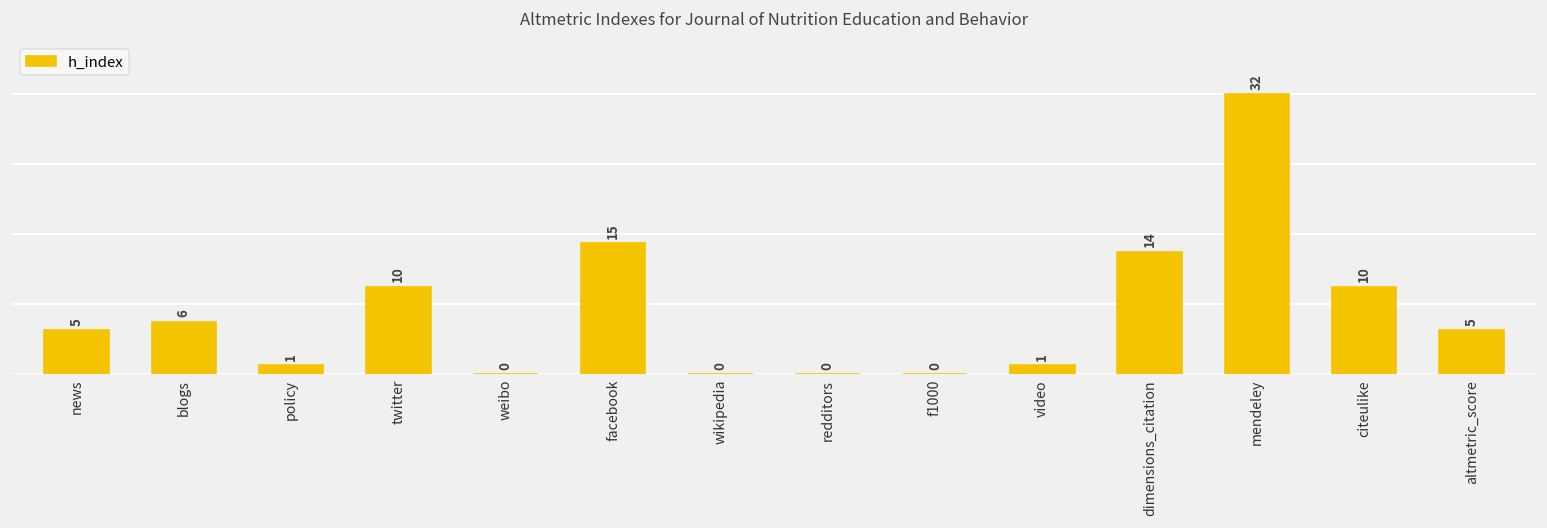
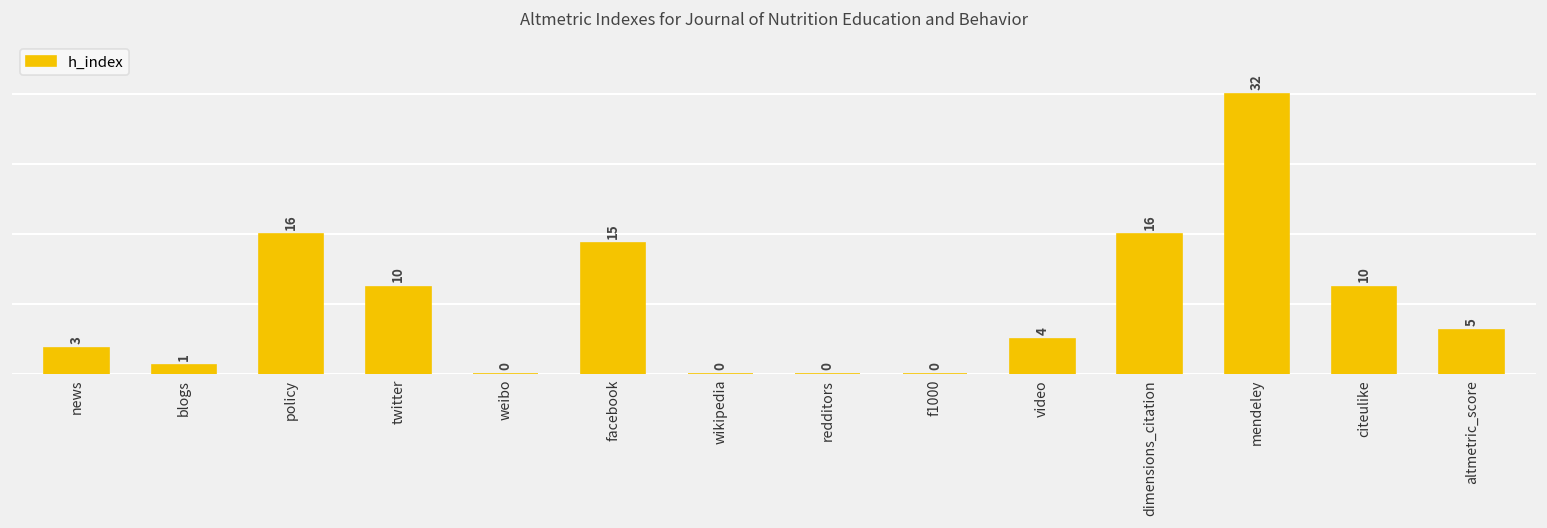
  {
-   "news": 5,
-   "blogs": 6,
-   "policy": 1,
+   "news": 3,
+   "blogs": 1,
+   "policy": 16,
    "twitter": 10,
    "weibo": 0,
    "facebook": 15,
    "wikipedia": 0,
    "redditors": 0,
    "f1000": 0,
-   "video": 1,
-   "dimensions_citation": 14,
+   "video": 4,
+   "dimensions_citation": 16,
    "mendeley": 32,
    "citeulike": 10,
    "altmetric_score": 5
  }
